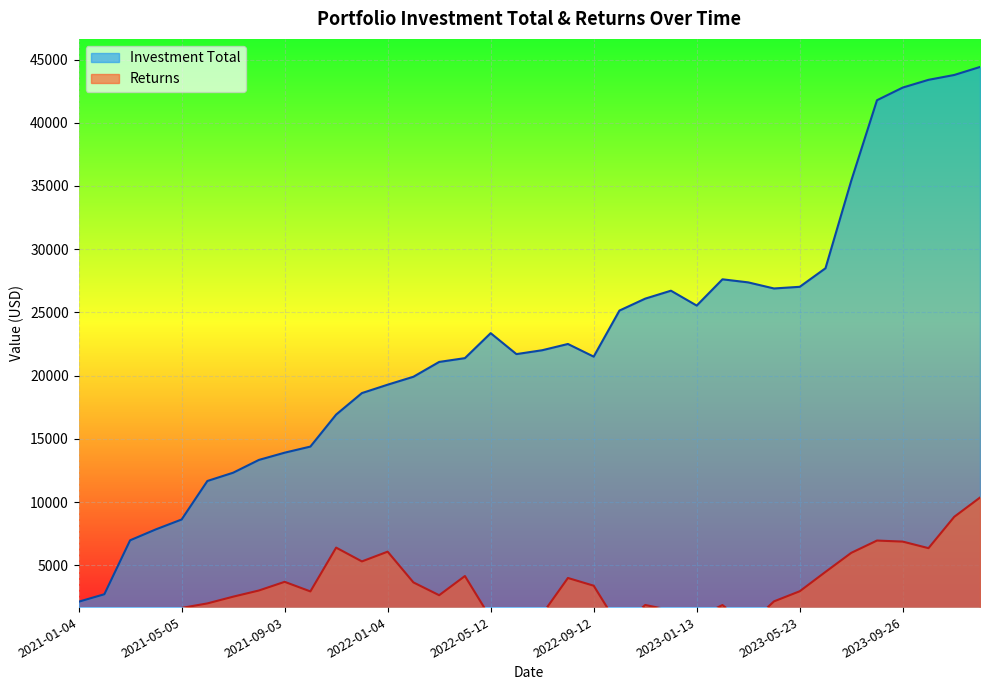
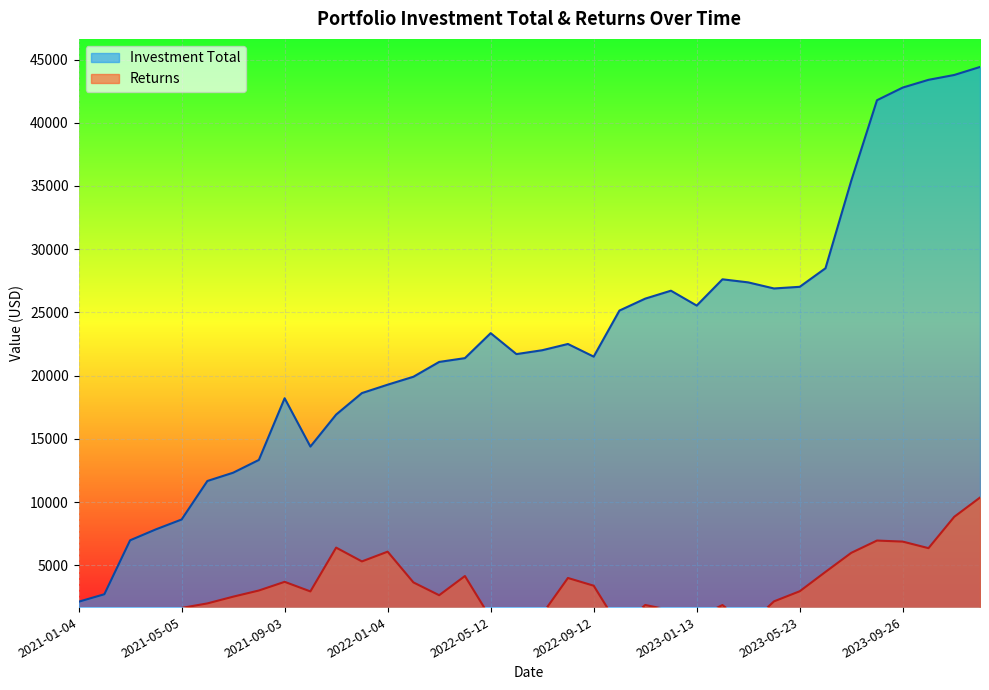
  {
    "Investment Total": {
      "2021-01-04": 2100,
      "2021-05-05": 8600,
-     "2021-09-03": 13900,
+     "2021-09-03": 18200,
      "2022-01-04": 19300,
      "2022-05-12": 23400,
      "2022-09-12": 21500,
      "2023-01-13": 25500,
      "2023-05-23": 27000,
      "2023-09-26": 42800
    }
  }
